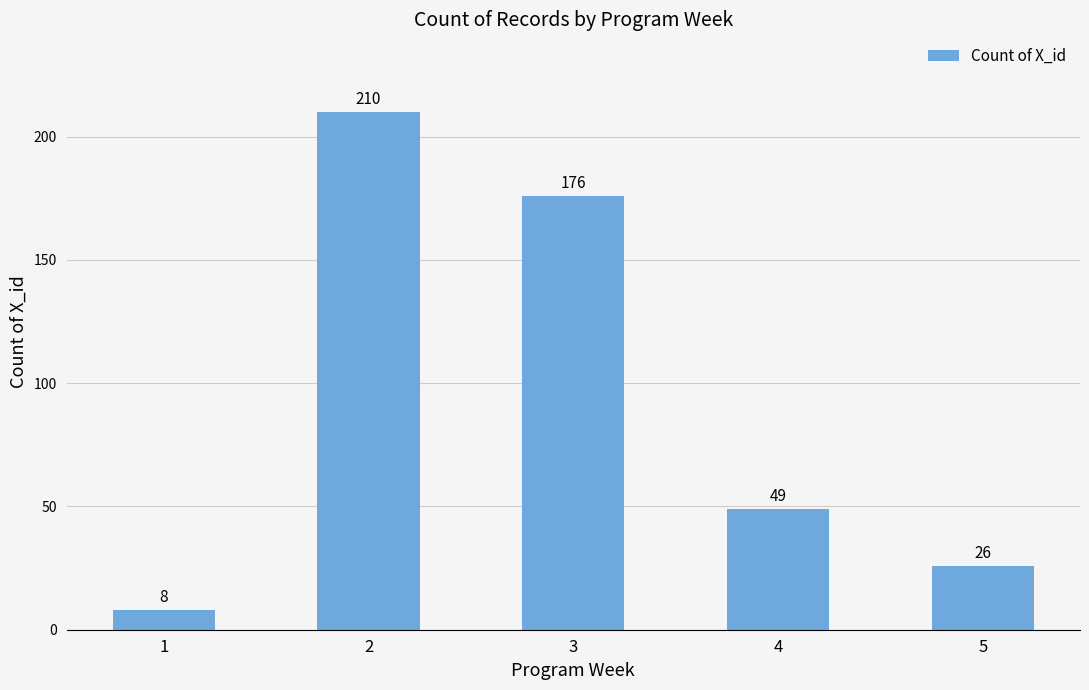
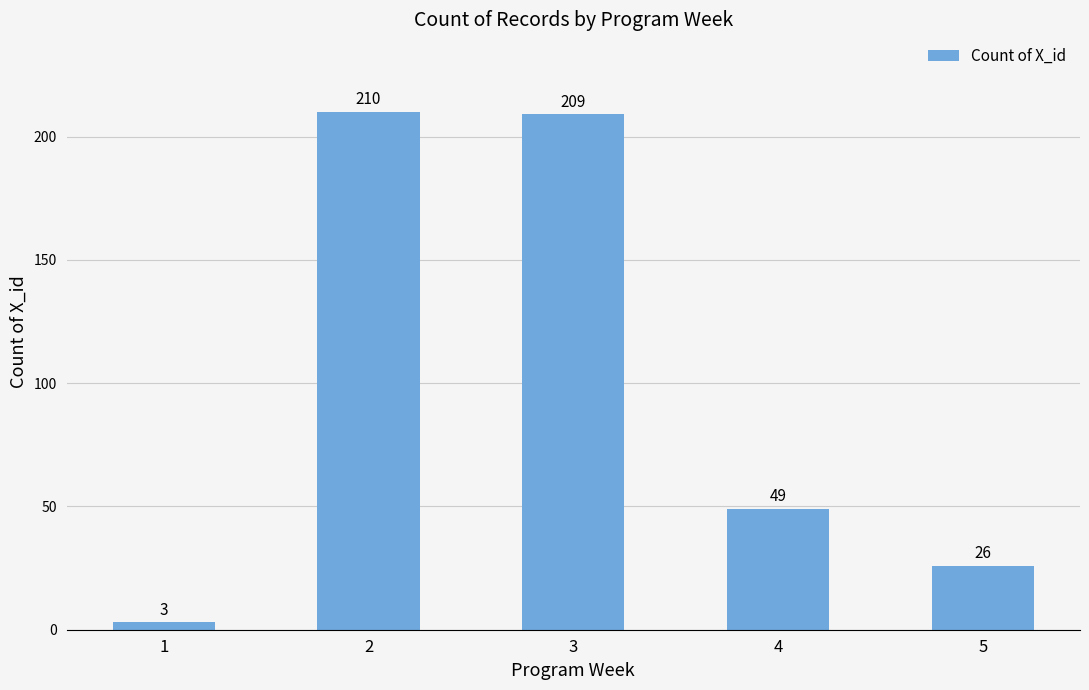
  {
-   "1": 8,
+   "1": 3,
    "2": 210,
-   "3": 176,
+   "3": 209,
    "4": 49,
    "5": 26
  }
